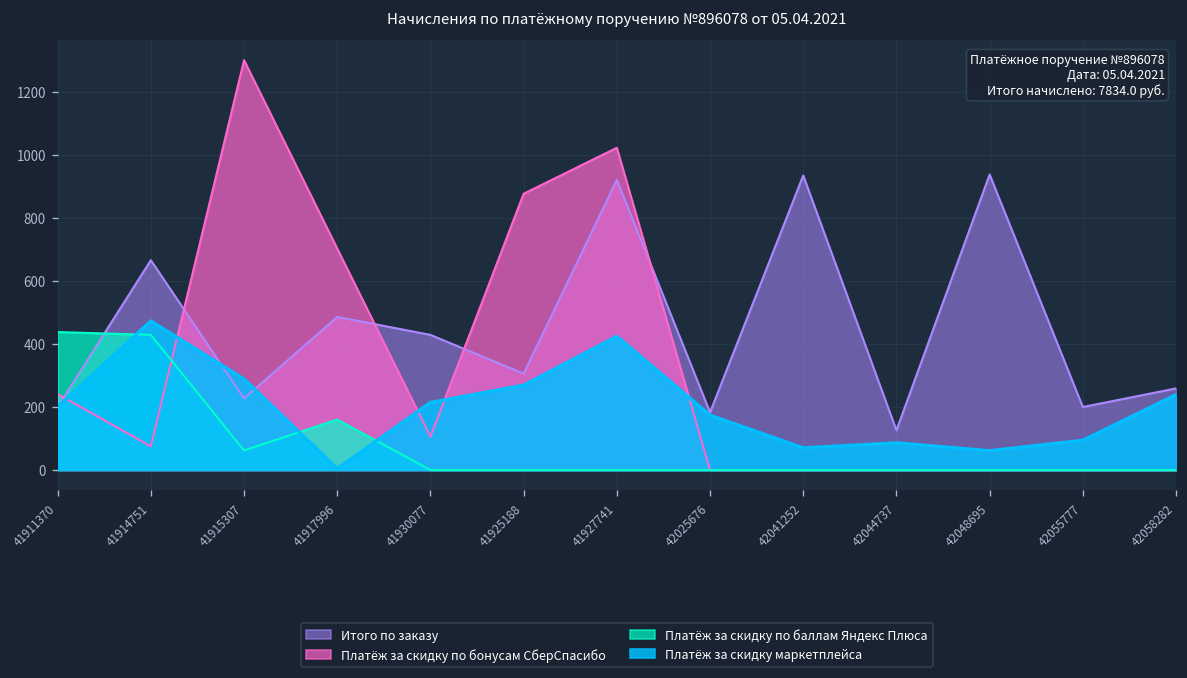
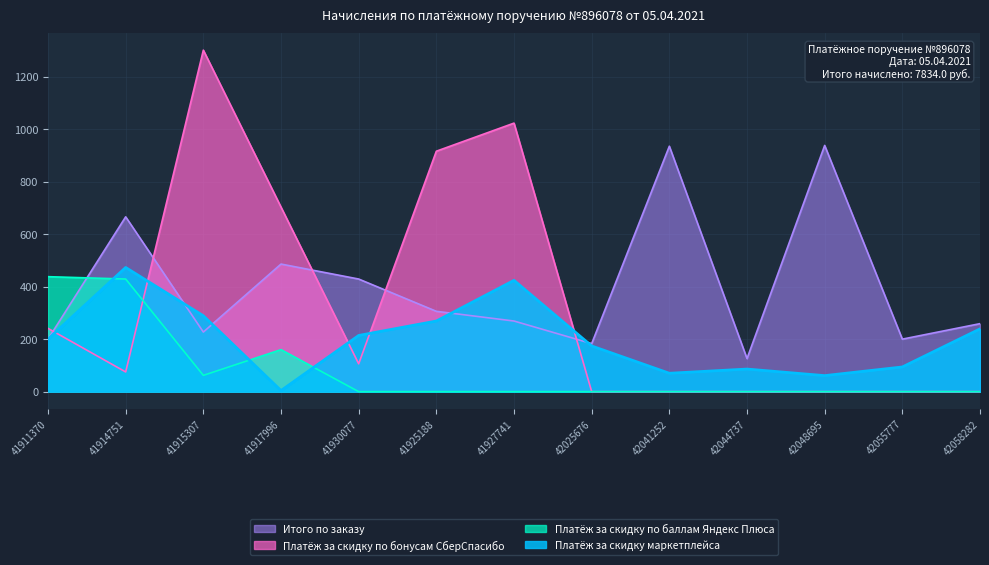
  {
    "Итого по заказу": {
      "41914751": 670,
      "41915307": 230,
      "41917996": 490,
      "41930077": 430,
      "41925188": 310,
-     "41927741": 920,
+     "41927741": 270,
      "42041252": 940,
      "42044737": 130,
      "42048695": 940,
      "42055777": 200,
      "42058282": 260
    },
    "Платёж за скидку по бонусам СберСпасибо": {
      "41911370": 240,
      "41914751": 80,
      "41915307": 1300,
      "41917996": 700,
      "41930077": 110,
-     "41925188": 880,
+     "41925188": 920,
      "41927741": 1020
    },
    "Платёж за скидку по баллам Яндекс Плюса": {
      "41911370": 440,
      "41914751": 430,
      "41915307": 60,
      "41917996": 160,
      "41930077": 0,
      "41925188": 0,
      "41927741": 0
    },
    "Платёж за скидку маркетплейса": {
      "41914751": 470,
      "41915307": 290,
      "41917996": 0,
      "41930077": 210,
      "41925188": 270,
      "41927741": 420,
      "42041252": 70,
      "42044737": 90,
      "42048695": 60,
      "42055777": 90,
      "42058282": 240
    }
  }
